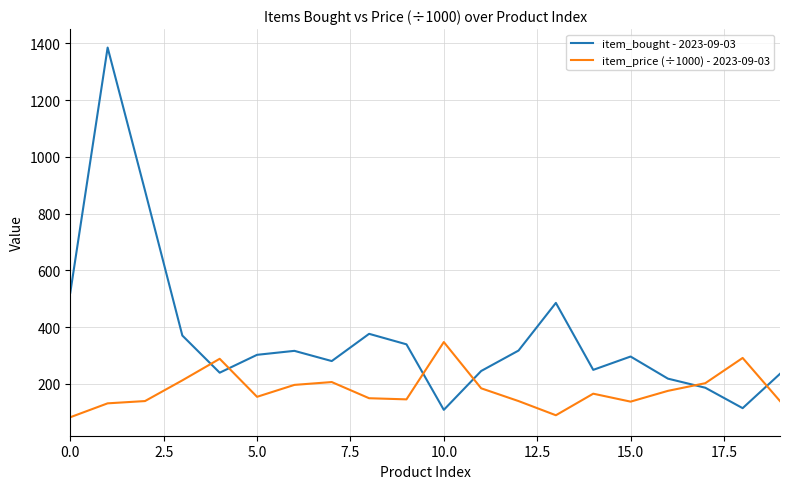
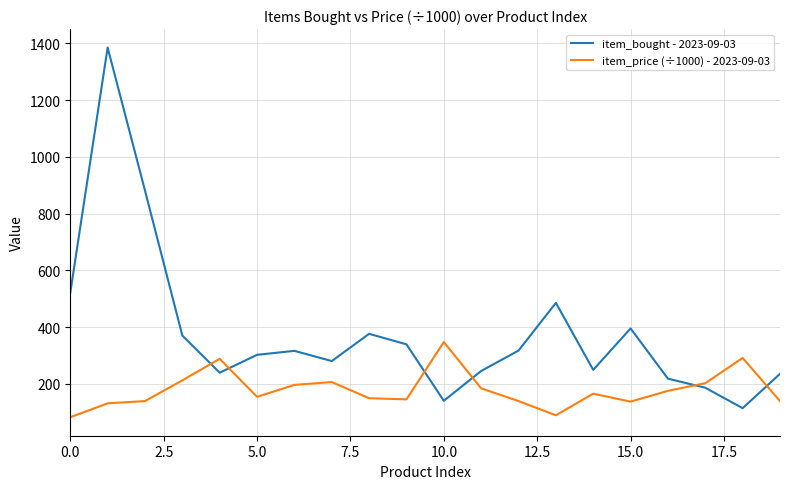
  {
    "item_bought - 2023-09-03": {
      "0.0": 520,
      "5.0": 300,
-     "10.0": 110,
-     "15.0": 300
+     "10.0": 140,
+     "15.0": 400
    },
    "item_price (÷1000) - 2023-09-03": {
      "0.0": 80,
      "5.0": 150,
      "10.0": 350,
      "15.0": 140
    }
  }
